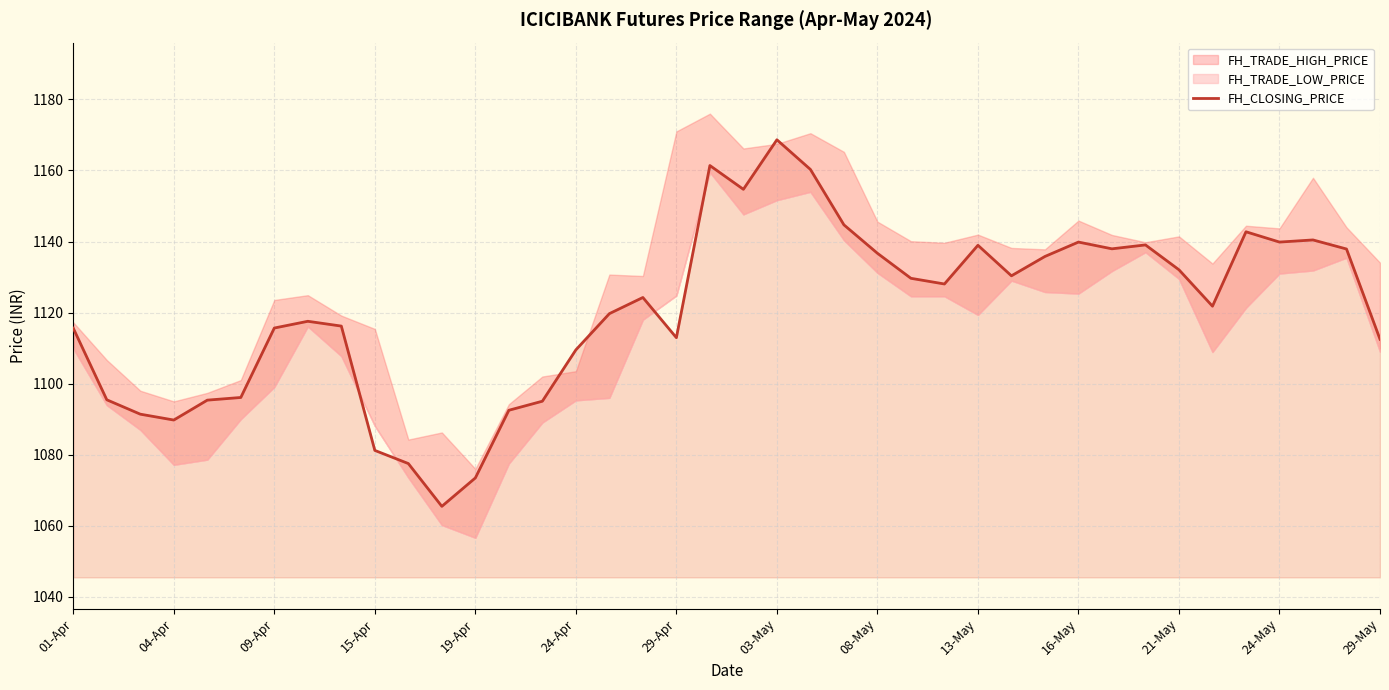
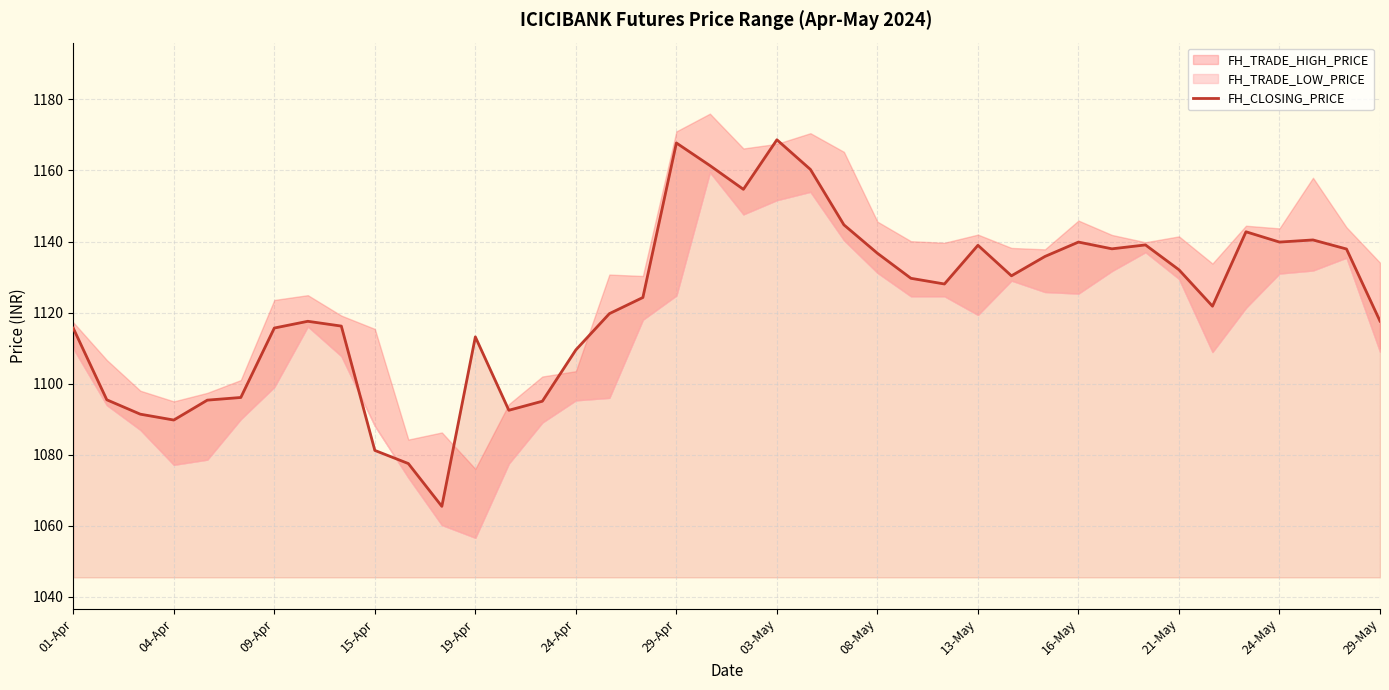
  {
    "FH_CLOSING_PRICE": {
      "01-Apr": 1116,
      "04-Apr": 1090,
      "09-Apr": 1116,
      "15-Apr": 1081,
-     "19-Apr": 1073,
+     "19-Apr": 1113,
      "24-Apr": 1110,
-     "29-Apr": 1113,
+     "29-Apr": 1168,
      "03-May": 1169,
      "08-May": 1137,
      "13-May": 1139,
      "16-May": 1140,
      "21-May": 1132,
      "24-May": 1140,
-     "29-May": 1113
+     "29-May": 1118
    }
  }
